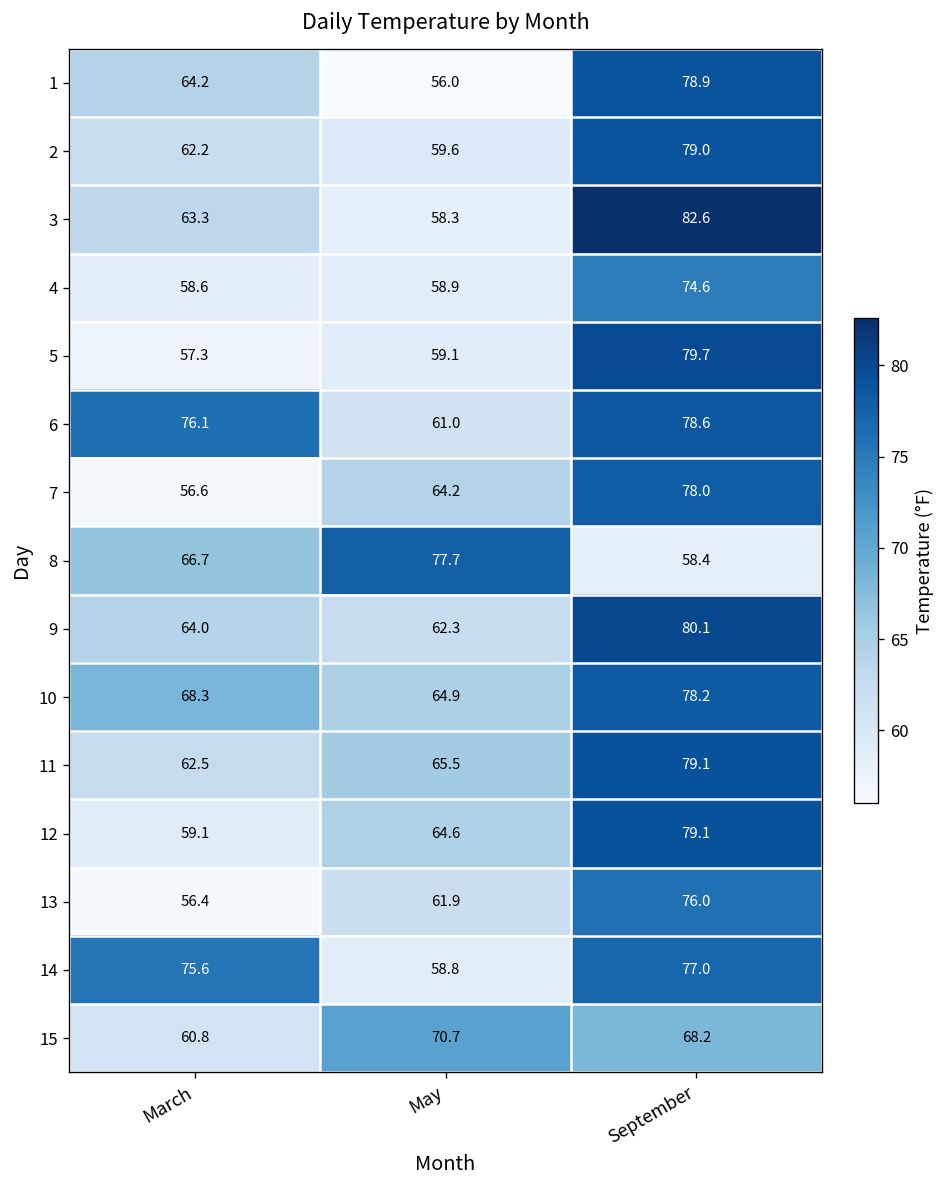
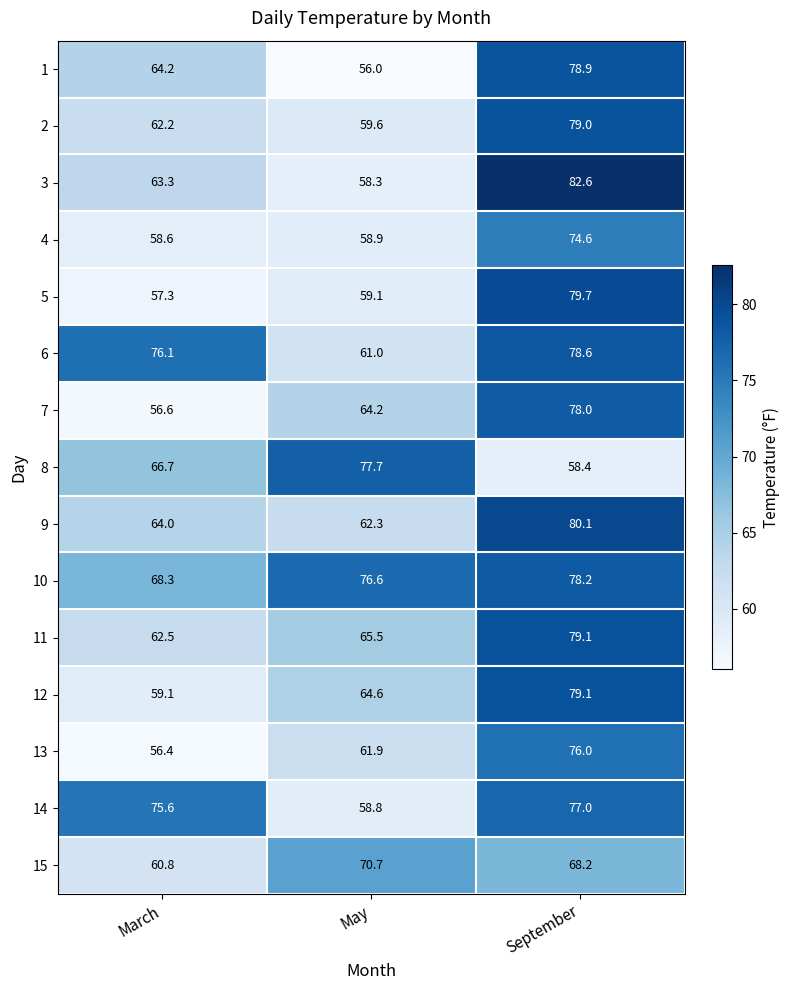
  {
    "1": {
      "March": 64.2,
      "May": 56.0,
      "September": 78.9
    },
    "2": {
      "March": 62.2,
      "May": 59.6,
      "September": 79.0
    },
    "3": {
      "March": 63.3,
      "May": 58.3,
      "September": 82.6
    },
    "4": {
      "March": 58.6,
      "May": 58.9,
      "September": 74.6
    },
    "5": {
      "March": 57.3,
      "May": 59.1,
      "September": 79.7
    },
    "6": {
      "March": 76.1,
      "May": 61.0,
      "September": 78.6
    },
    "7": {
      "March": 56.6,
      "May": 64.2,
      "September": 78.0
    },
    "8": {
      "March": 66.7,
      "May": 77.7,
      "September": 58.4
    },
    "9": {
      "March": 64.0,
      "May": 62.3,
      "September": 80.1
    },
    "10": {
      "March": 68.3,
-     "May": 64.9,
+     "May": 76.6,
      "September": 78.2
    },
    "11": {
      "March": 62.5,
      "May": 65.5,
      "September": 79.1
    },
    "12": {
      "March": 59.1,
      "May": 64.6,
      "September": 79.1
    },
    "13": {
      "March": 56.4,
      "May": 61.9,
      "September": 76.0
    },
    "14": {
      "March": 75.6,
      "May": 58.8,
      "September": 77.0
    },
    "15": {
      "March": 60.8,
      "May": 70.7,
      "September": 68.2
    }
  }
